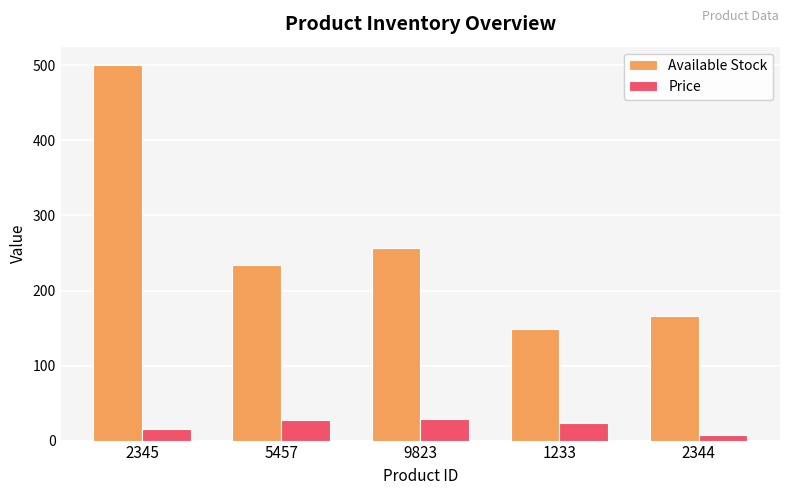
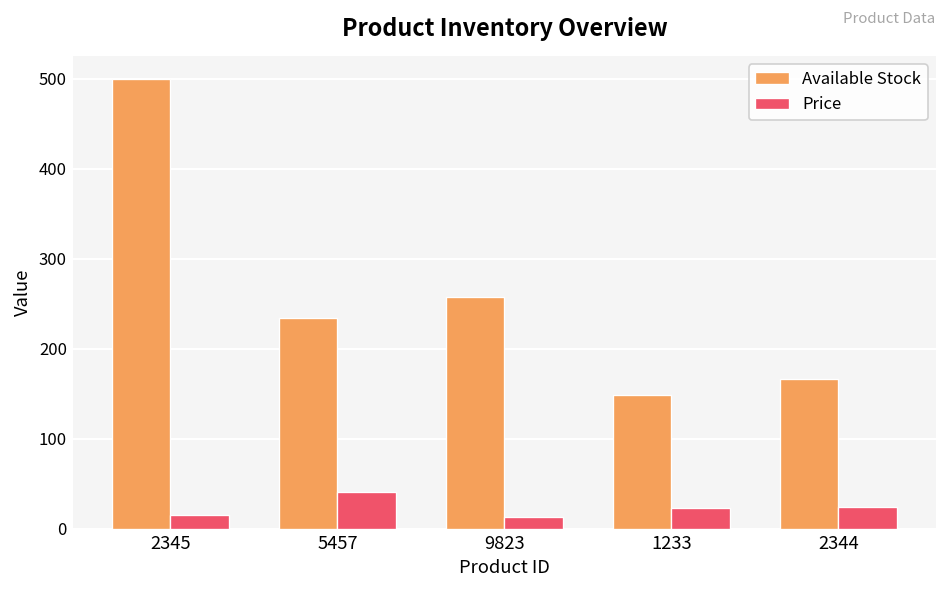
  {
    "Available Stock": {
      "2345": 500,
      "5457": 230,
      "9823": 260,
      "1233": 150,
      "2344": 170
    },
    "Price": {
      "2345": 20,
-     "5457": 30,
-     "9823": 30,
+     "5457": 40,
+     "9823": 10,
      "1233": 20,
-     "2344": 10
+     "2344": 20
    }
  }
